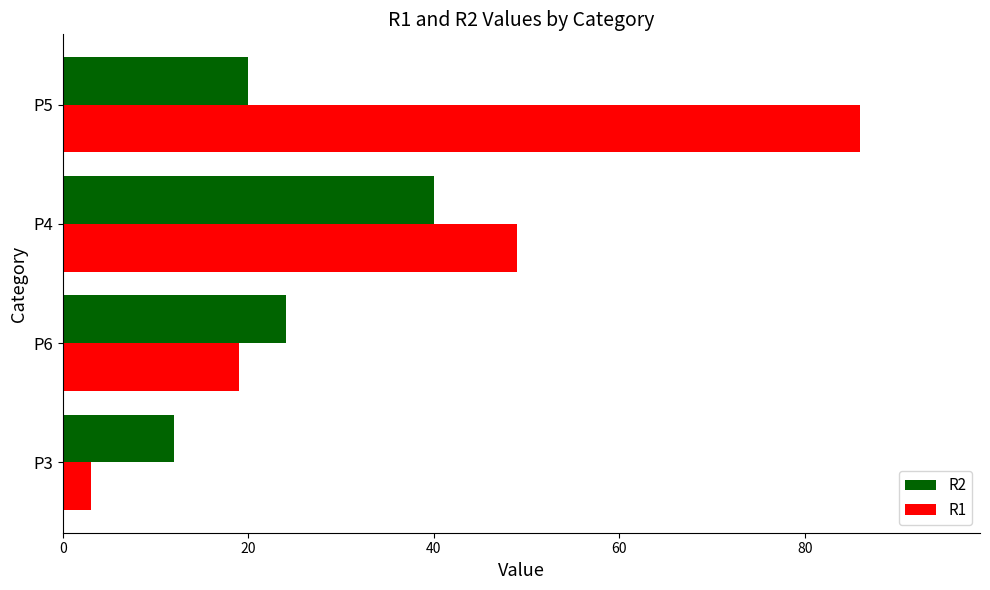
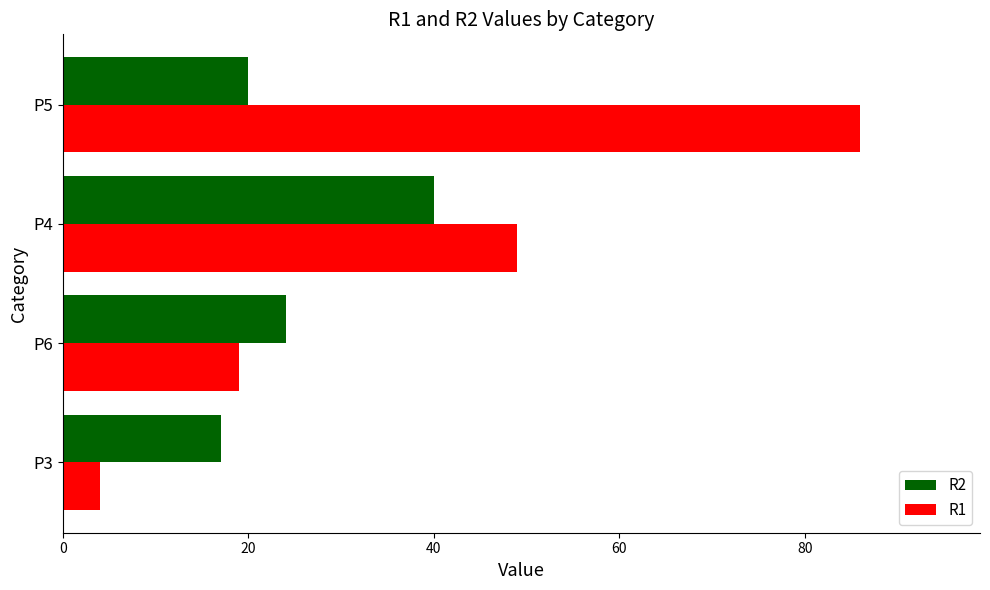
  {
    "R2": {
      "P5": 20,
      "P4": 40,
      "P6": 24,
-     "P3": 12
+     "P3": 17
    },
    "R1": {
      "P5": 86,
      "P4": 49,
      "P6": 19,
-     "P3": 3
+     "P3": 4
    }
  }
